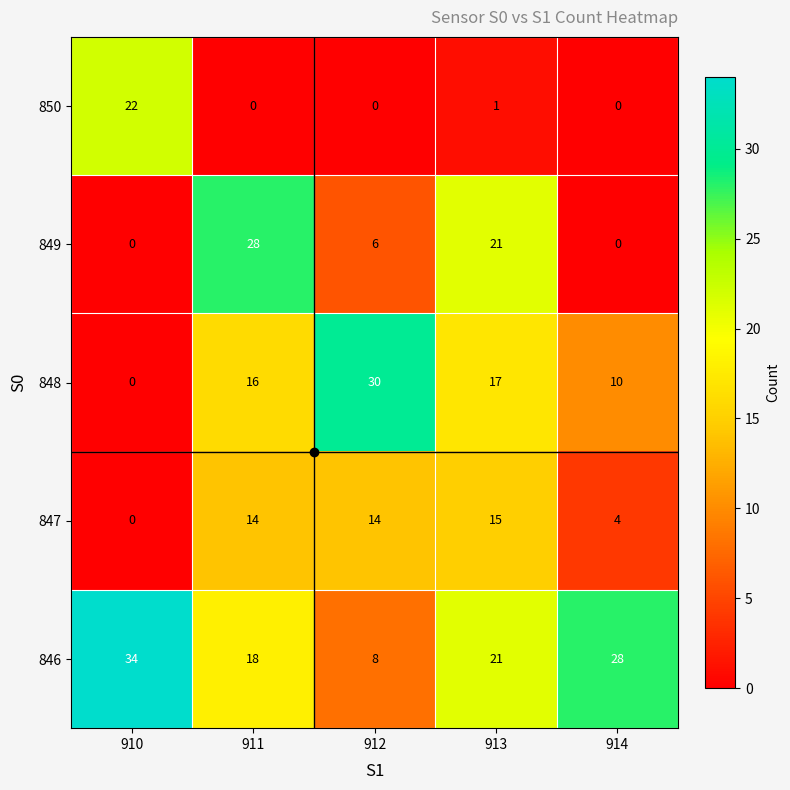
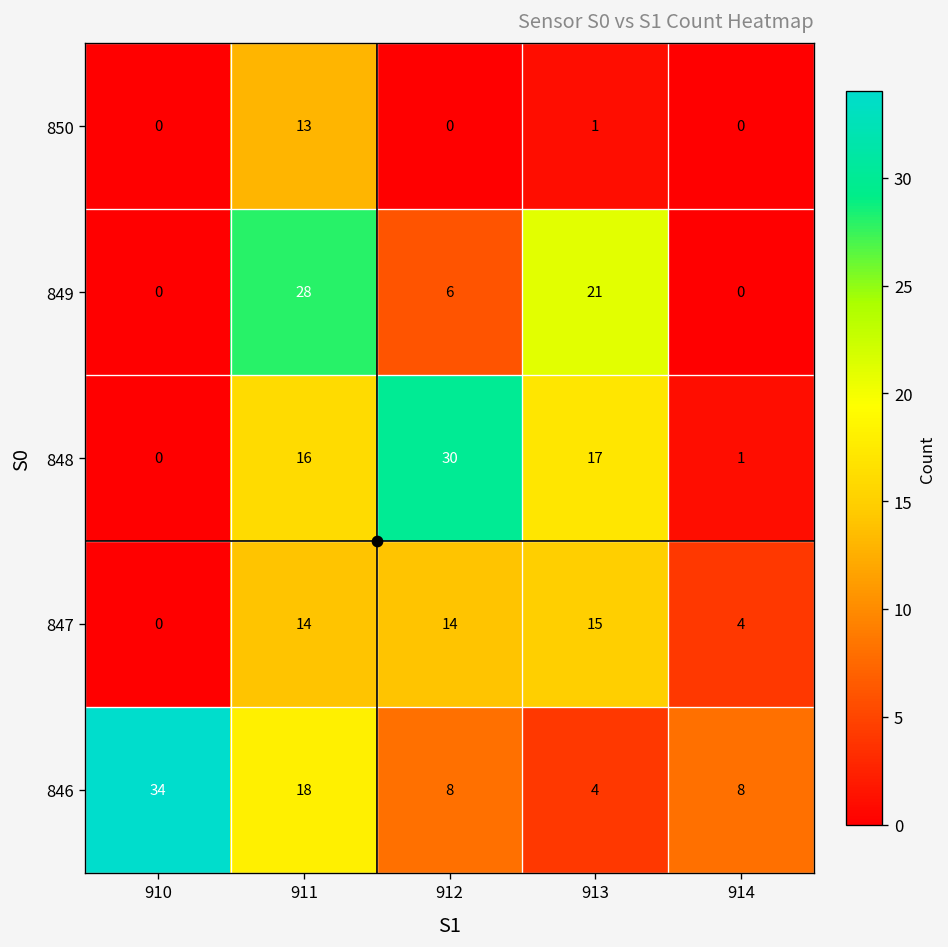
  {
    "850": {
-     "910": 22,
-     "911": 0,
+     "910": 0,
+     "911": 13,
      "912": 0,
      "913": 1,
      "914": 0
    },
    "849": {
      "910": 0,
      "911": 28,
      "912": 6,
      "913": 21,
      "914": 0
    },
    "848": {
      "910": 0,
      "911": 16,
      "912": 30,
      "913": 17,
-     "914": 10
+     "914": 1
    },
    "847": {
      "910": 0,
      "911": 14,
      "912": 14,
      "913": 15,
      "914": 4
    },
    "846": {
      "910": 34,
      "911": 18,
      "912": 8,
-     "913": 21,
-     "914": 28
+     "913": 4,
+     "914": 8
    }
  }
